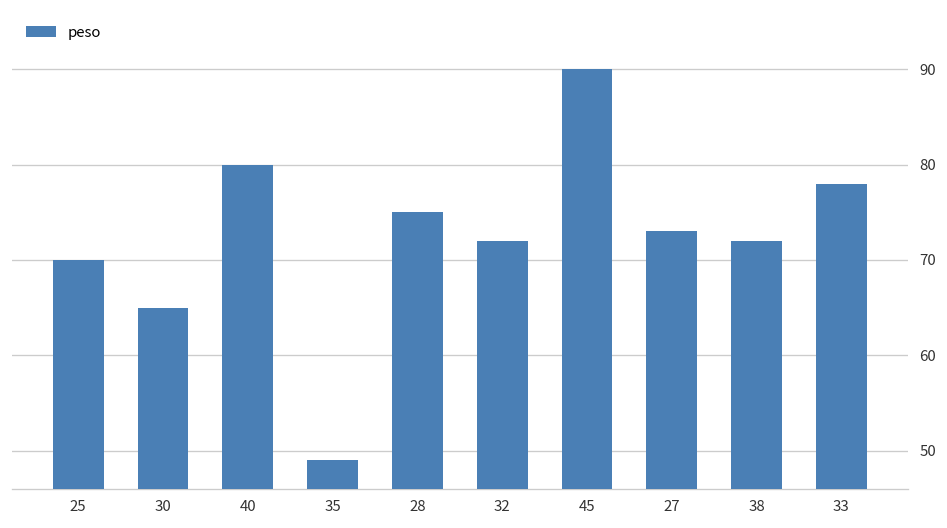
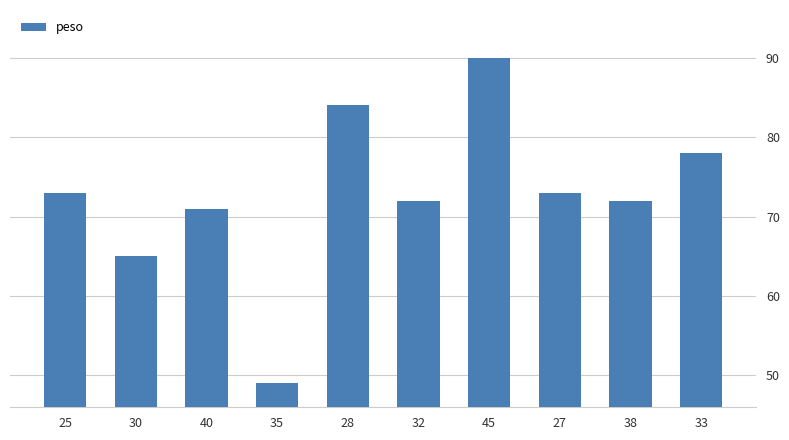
  {
-   "25": 70,
+   "25": 73,
    "30": 65,
-   "40": 80,
+   "40": 71,
    "35": 49,
-   "28": 75,
+   "28": 84,
    "32": 72,
    "45": 90,
    "27": 73,
    "38": 72,
    "33": 78
  }
